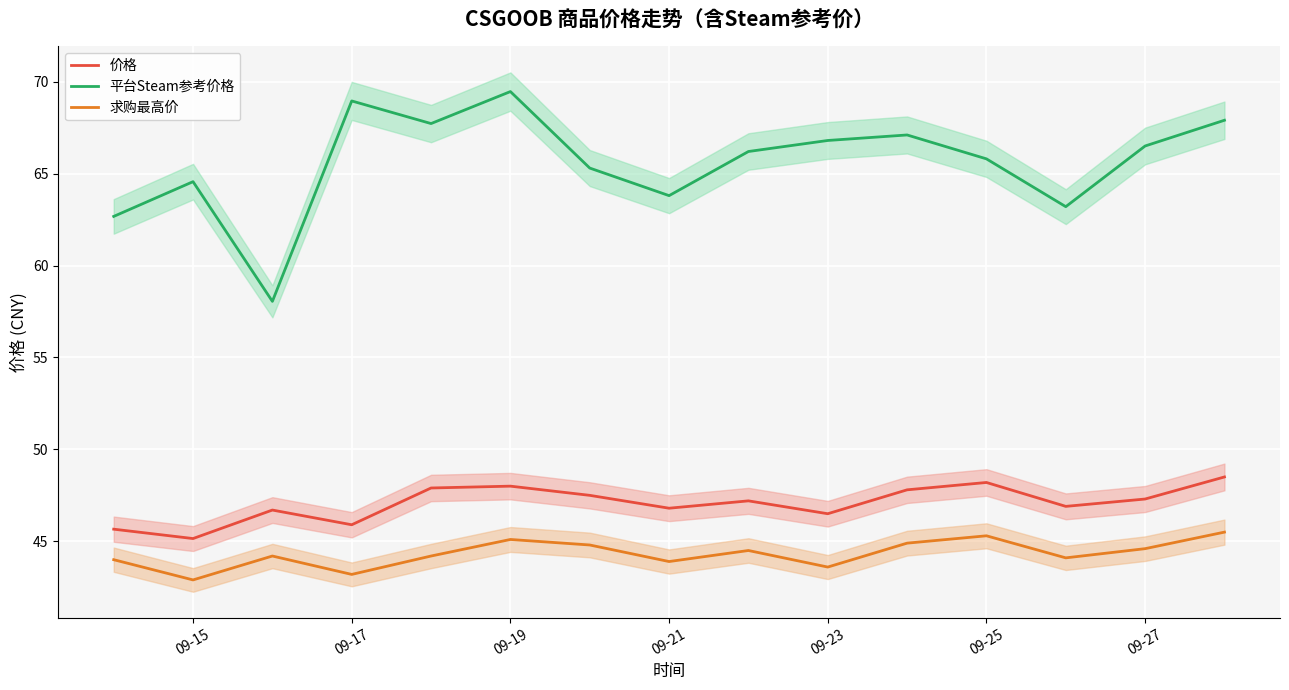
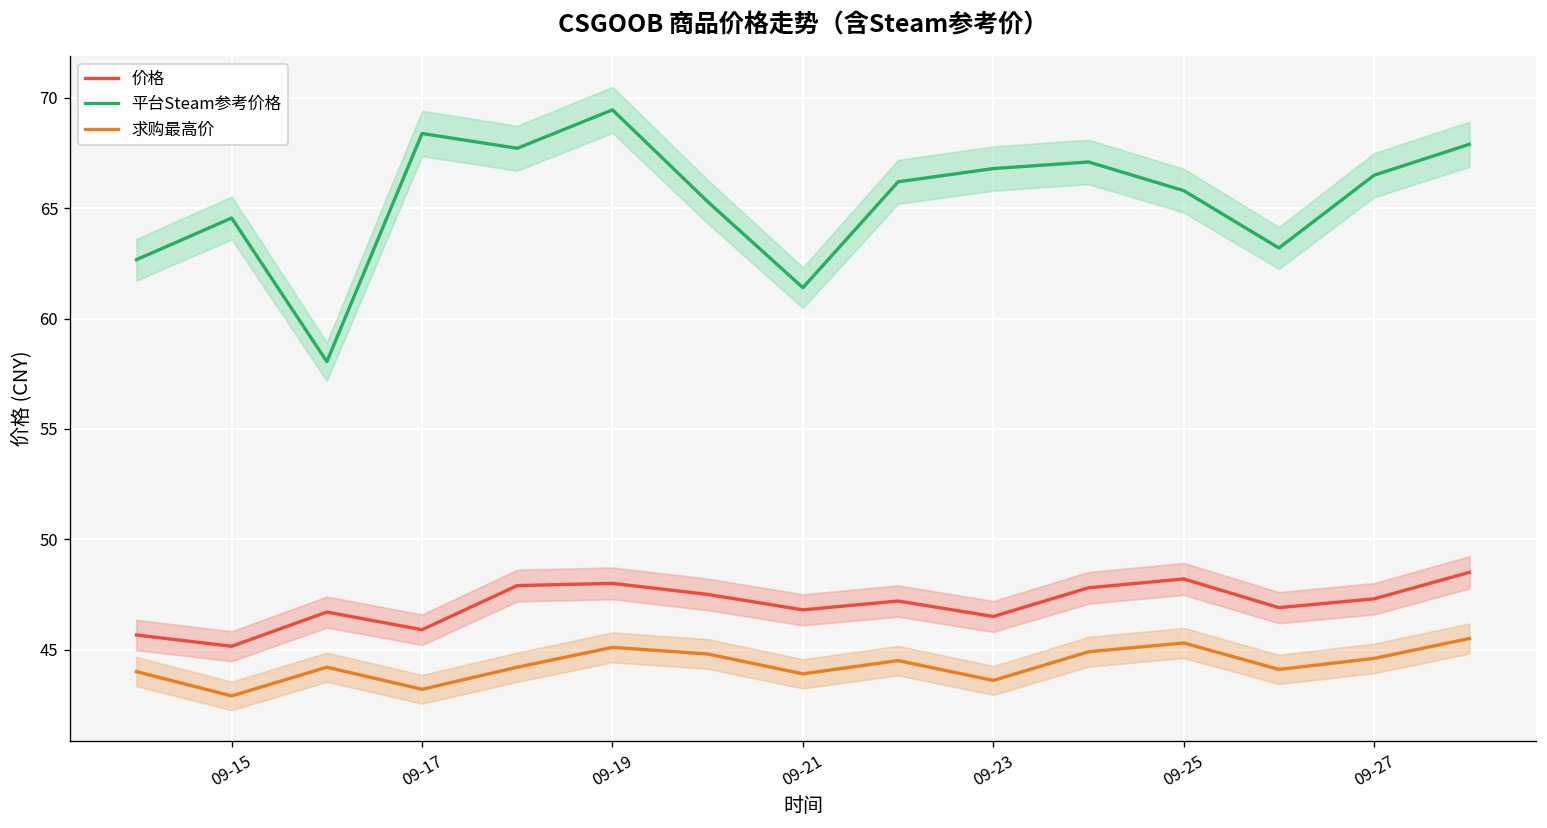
  {
    "平台Steam参考价格": {
      "09-15": 64.6,
-     "09-17": 69.0,
+     "09-17": 68.4,
      "09-19": 69.5,
-     "09-21": 63.8,
+     "09-21": 61.4,
      "09-23": 66.8,
      "09-25": 65.8,
      "09-27": 66.5
    }
  }
